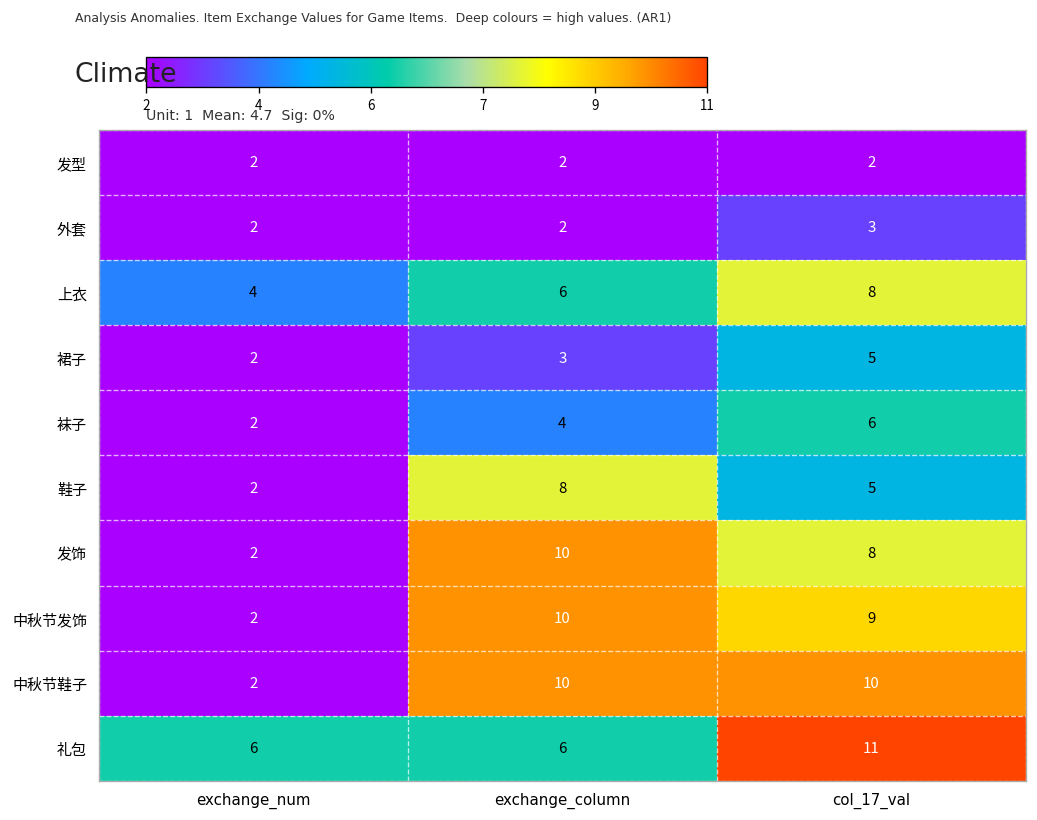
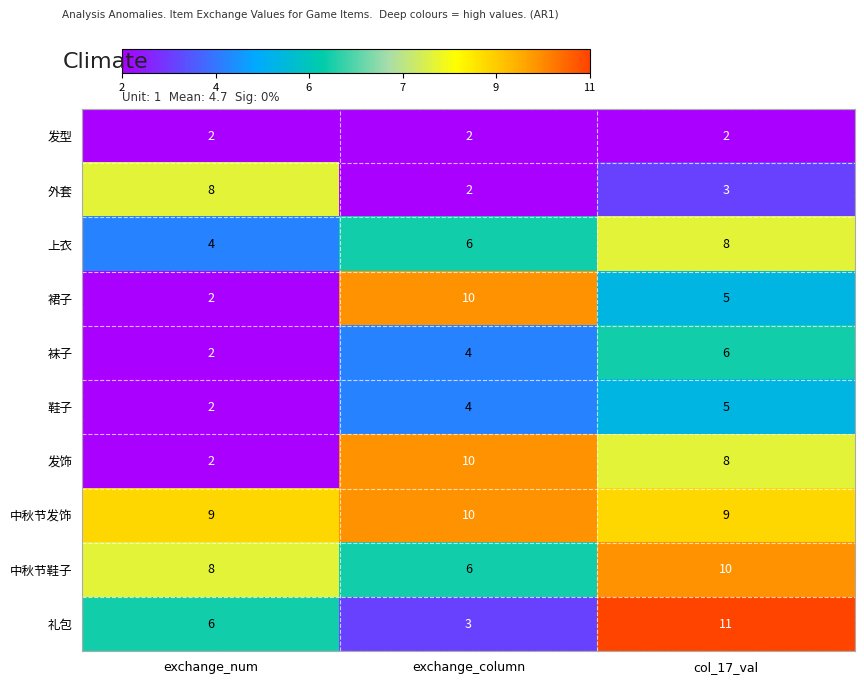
  {
    "发型": {
      "exchange_num": 2,
      "exchange_column": 2,
      "col_17_val": 2
    },
    "外套": {
-     "exchange_num": 2,
+     "exchange_num": 8,
      "exchange_column": 2,
      "col_17_val": 3
    },
    "上衣": {
      "exchange_num": 4,
      "exchange_column": 6,
      "col_17_val": 8
    },
    "裙子": {
      "exchange_num": 2,
-     "exchange_column": 3,
+     "exchange_column": 10,
      "col_17_val": 5
    },
    "袜子": {
      "exchange_num": 2,
      "exchange_column": 4,
      "col_17_val": 6
    },
    "鞋子": {
      "exchange_num": 2,
-     "exchange_column": 8,
+     "exchange_column": 4,
      "col_17_val": 5
    },
    "发饰": {
      "exchange_num": 2,
      "exchange_column": 10,
      "col_17_val": 8
    },
    "中秋节发饰": {
-     "exchange_num": 2,
+     "exchange_num": 9,
      "exchange_column": 10,
      "col_17_val": 9
    },
    "中秋节鞋子": {
-     "exchange_num": 2,
-     "exchange_column": 10,
+     "exchange_num": 8,
+     "exchange_column": 6,
      "col_17_val": 10
    },
    "礼包": {
      "exchange_num": 6,
-     "exchange_column": 6,
+     "exchange_column": 3,
      "col_17_val": 11
    }
  }
